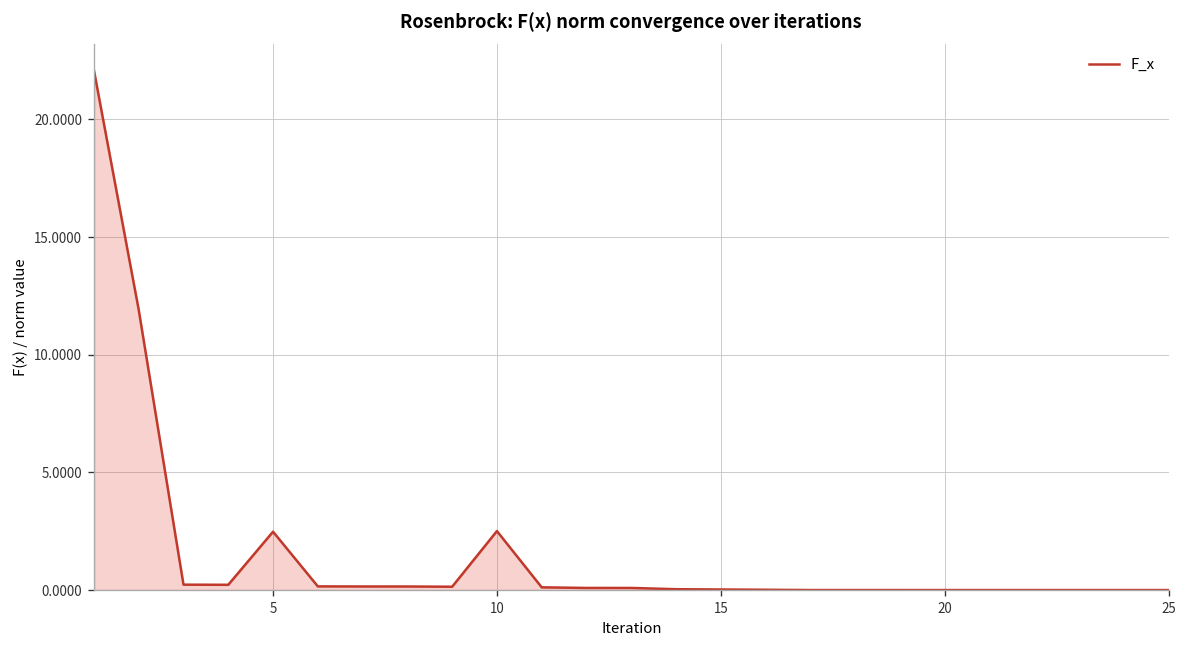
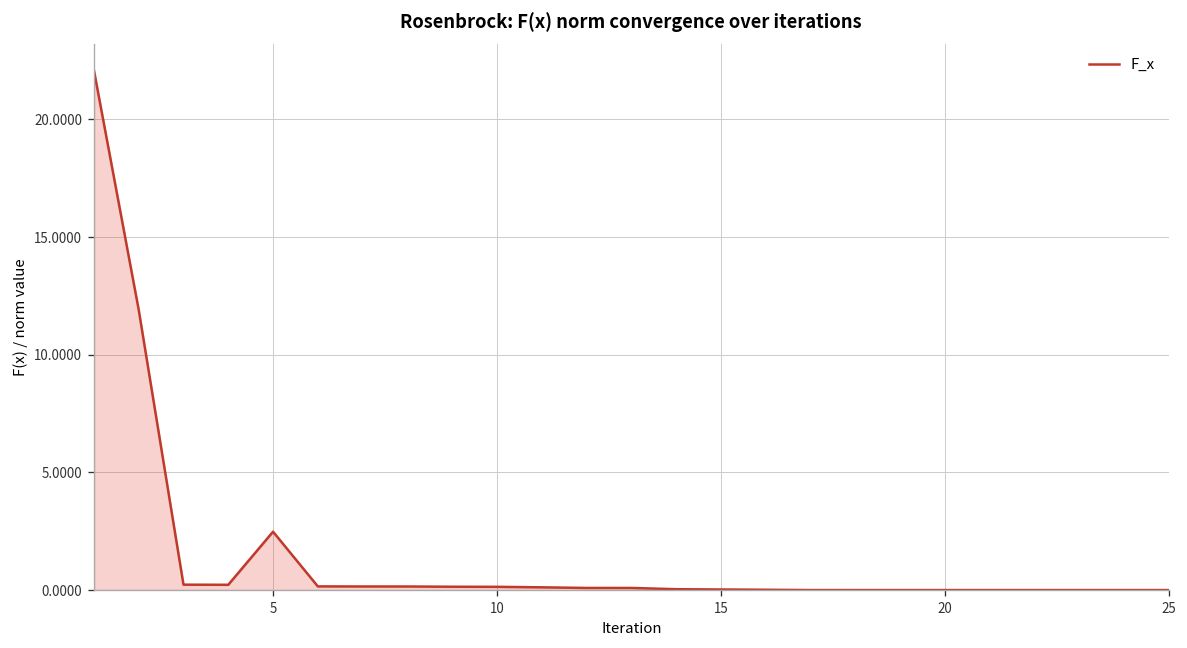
  {
    "5": 2.5,
-   "10": 2.5,
+   "10": 0.1,
    "15": 0.0,
    "20": 0.0,
    "25": 0.0
  }
